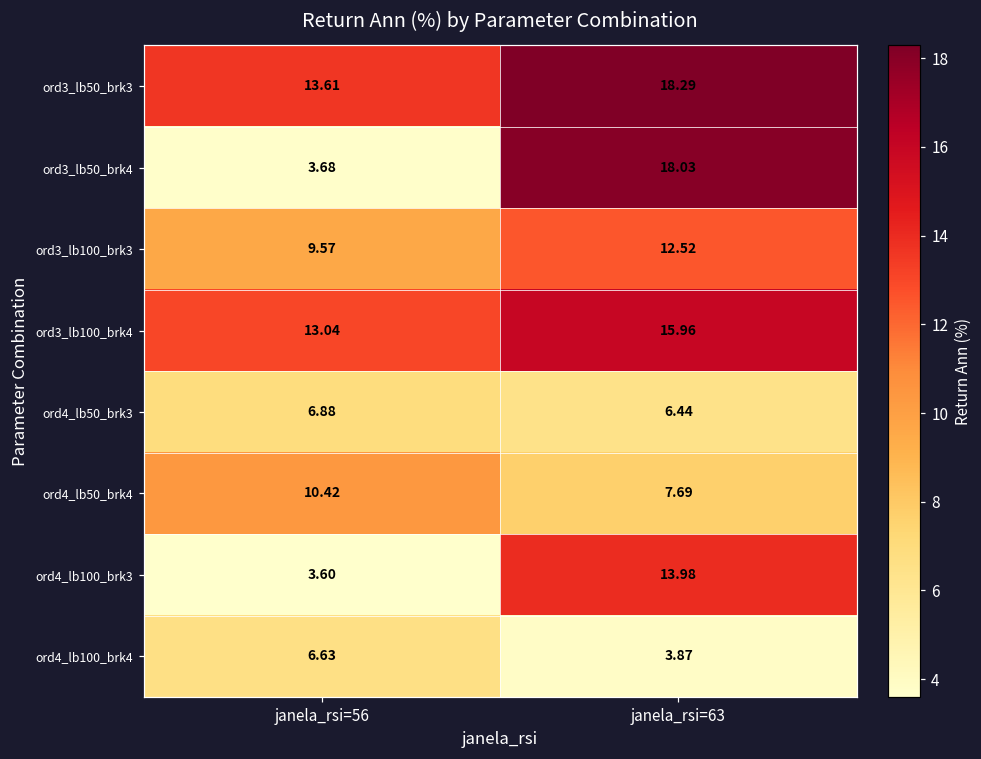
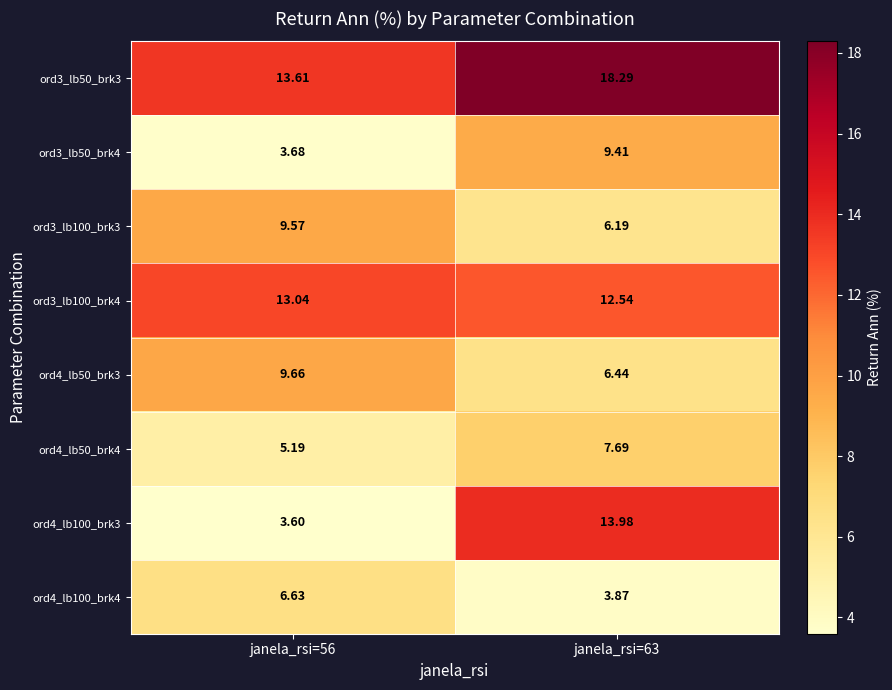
  {
    "ord3_lb50_brk3": {
      "janela_rsi=56": 13.61,
      "janela_rsi=63": 18.29
    },
    "ord3_lb50_brk4": {
      "janela_rsi=56": 3.68,
-     "janela_rsi=63": 18.03
+     "janela_rsi=63": 9.41
    },
    "ord3_lb100_brk3": {
      "janela_rsi=56": 9.57,
-     "janela_rsi=63": 12.52
+     "janela_rsi=63": 6.19
    },
    "ord3_lb100_brk4": {
      "janela_rsi=56": 13.04,
-     "janela_rsi=63": 15.96
+     "janela_rsi=63": 12.54
    },
    "ord4_lb50_brk3": {
-     "janela_rsi=56": 6.88,
+     "janela_rsi=56": 9.66,
      "janela_rsi=63": 6.44
    },
    "ord4_lb50_brk4": {
-     "janela_rsi=56": 10.42,
+     "janela_rsi=56": 5.19,
      "janela_rsi=63": 7.69
    },
    "ord4_lb100_brk3": {
      "janela_rsi=56": 3.60,
      "janela_rsi=63": 13.98
    },
    "ord4_lb100_brk4": {
      "janela_rsi=56": 6.63,
      "janela_rsi=63": 3.87
    }
  }
